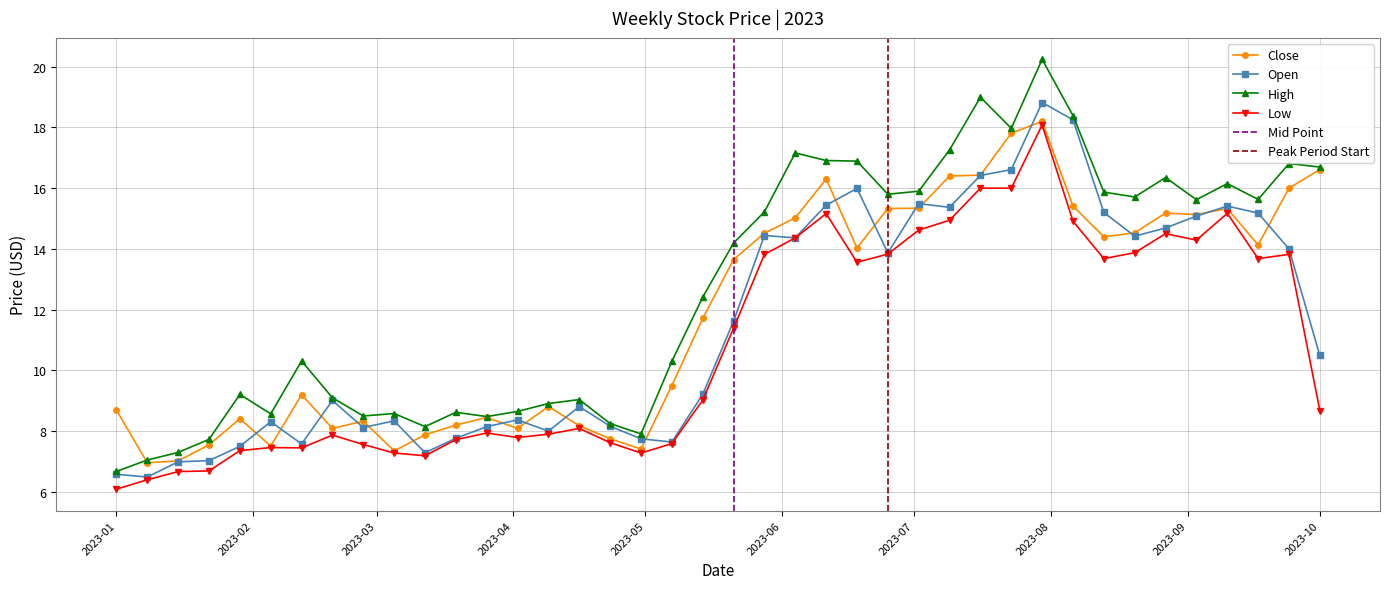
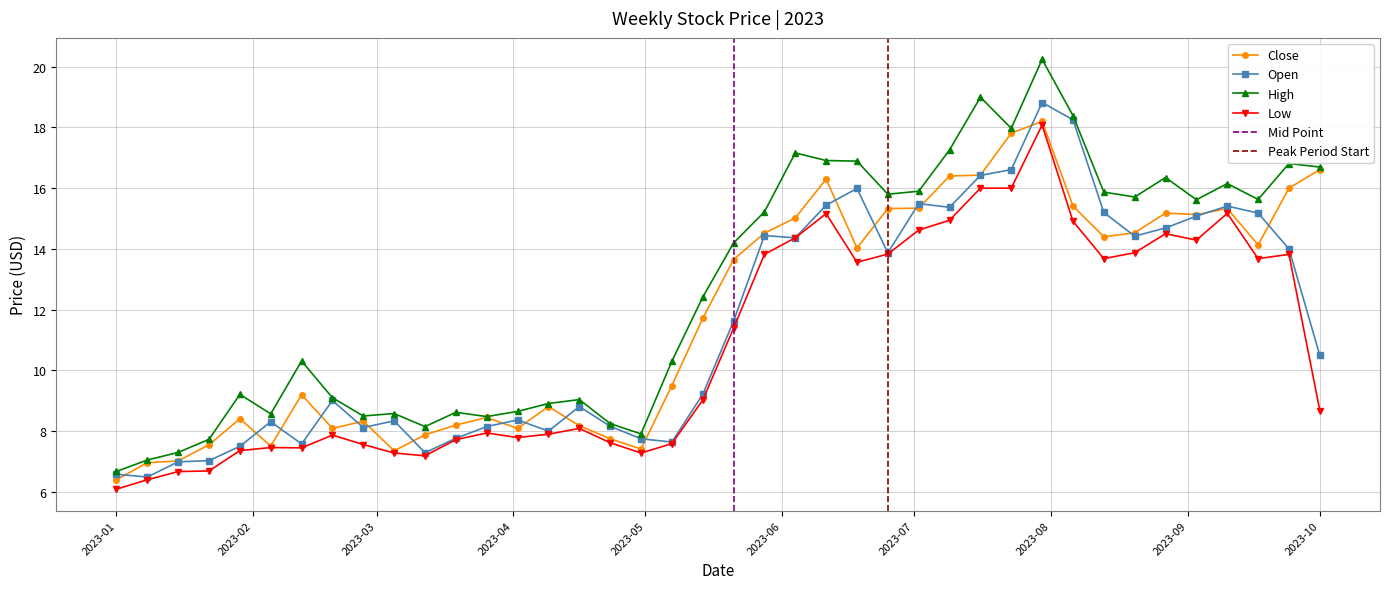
  {
    "Close": {
-     "2023-01": 8.7
+     "2023-01": 6.4
    },
    "Open": {
      "2023-01": 6.6,
      "2023-10": 10.5
    },
    "High": {
      "2023-01": 6.7
    },
    "Low": {
      "2023-01": 6.1,
      "2023-10": 8.7
    }
  }
